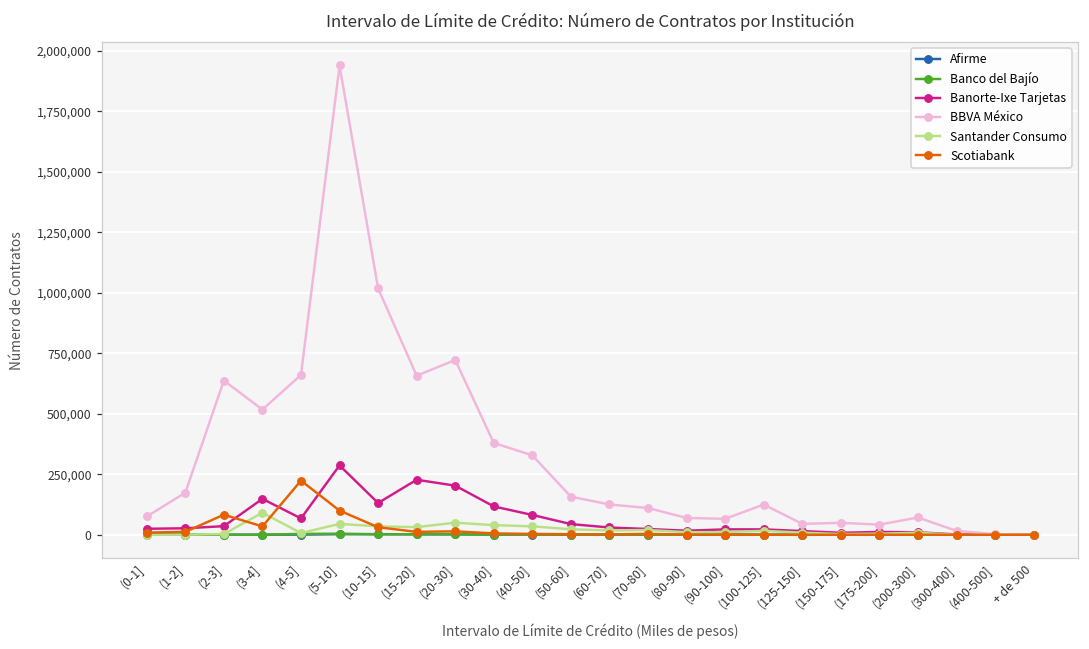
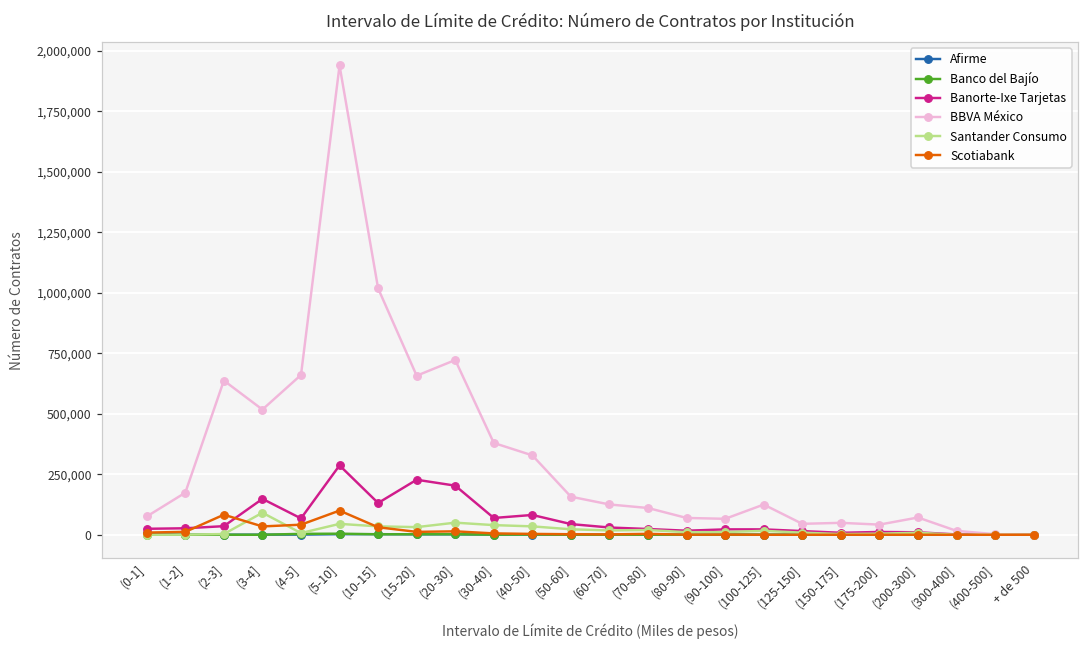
  {
    "Banorte-Ixe Tarjetas": {
      "(0-1]": "20,000",
      "(1-2]": "30,000",
      "(2-3]": "40,000",
      "(3-4]": "150,000",
      "(4-5]": "70,000",
      "(5-10]": "290,000",
      "(10-15]": "130,000",
      "(15-20]": "230,000",
      "(20-30]": "200,000",
-     "(30-40]": "120,000",
+     "(30-40]": "70,000",
      "(40-50]": "80,000",
      "(50-60]": "40,000",
      "(60-70]": "30,000"
    },
    "BBVA México": {
      "(0-1]": "80,000",
      "(1-2]": "170,000",
      "(2-3]": "640,000",
      "(3-4]": "520,000",
      "(4-5]": "660,000",
      "(5-10]": "1,940,000",
      "(10-15]": "1,020,000",
      "(15-20]": "660,000",
      "(20-30]": "720,000",
      "(30-40]": "380,000",
      "(40-50]": "330,000",
      "(50-60]": "160,000",
      "(60-70]": "130,000",
      "(70-80]": "110,000",
      "(80-90]": "70,000",
      "(90-100]": "70,000",
      "(100-125]": "120,000",
      "(125-150]": "50,000",
      "(150-175]": "50,000",
      "(175-200]": "40,000",
      "(200-300]": "70,000",
      "(300-400]": "20,000"
    },
    "Santander Consumo": {
      "(3-4]": "90,000",
      "(5-10]": "50,000",
      "(15-20]": "30,000",
      "(20-30]": "50,000",
      "(30-40]": "40,000",
      "(40-50]": "30,000",
      "(50-60]": "20,000",
      "(60-70]": "20,000"
    },
    "Scotiabank": {
      "(1-2]": "10,000",
      "(2-3]": "80,000",
      "(3-4]": "30,000",
-     "(4-5]": "220,000",
+     "(4-5]": "40,000",
      "(5-10]": "100,000",
      "(20-30]": "10,000"
    }
  }
